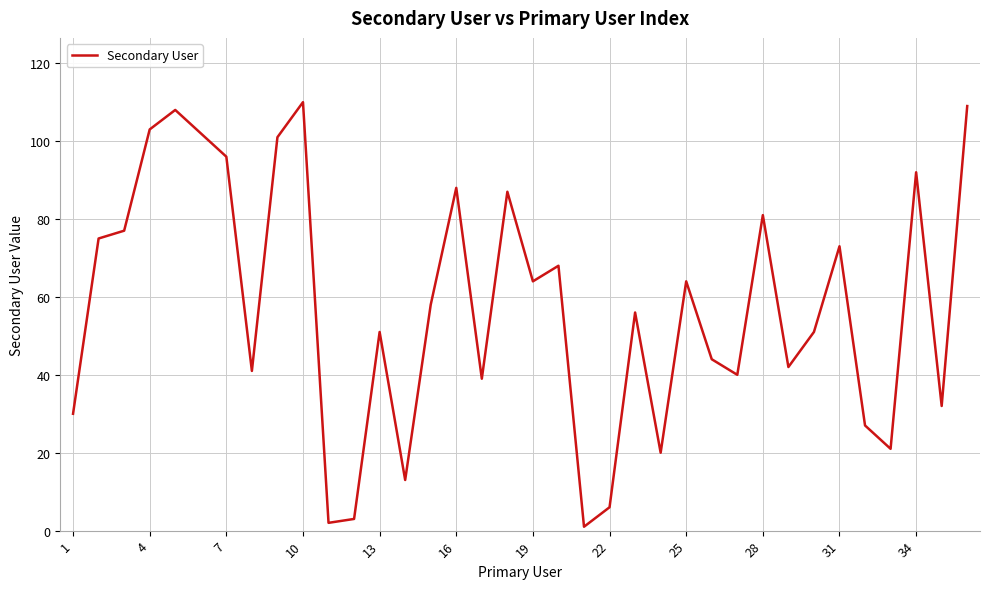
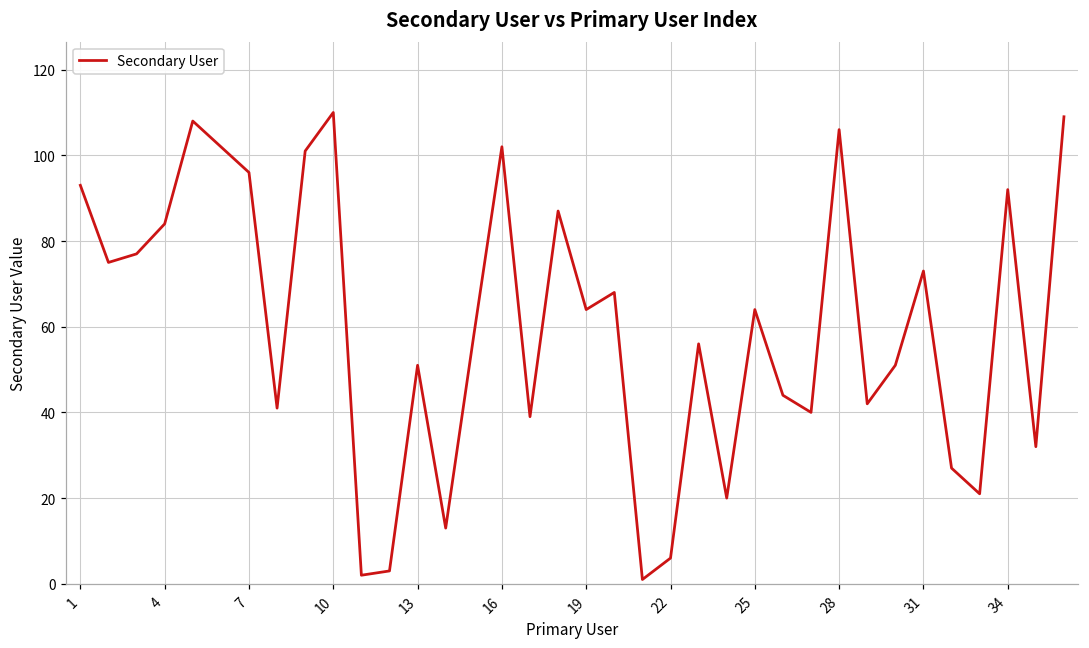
  {
-   "1": 30,
-   "4": 103,
+   "1": 93,
+   "4": 84,
    "7": 96,
    "10": 110,
    "13": 51,
-   "16": 88,
+   "16": 102,
    "19": 64,
    "22": 6,
    "25": 64,
-   "28": 81,
+   "28": 106,
    "31": 73,
    "34": 92
  }
